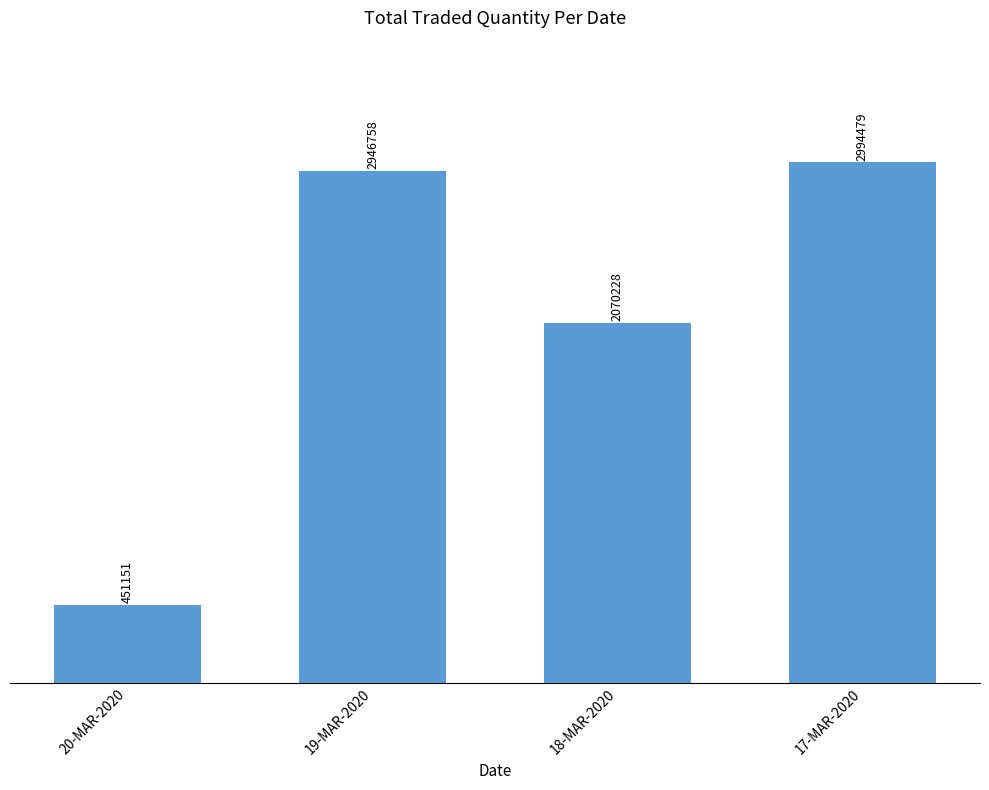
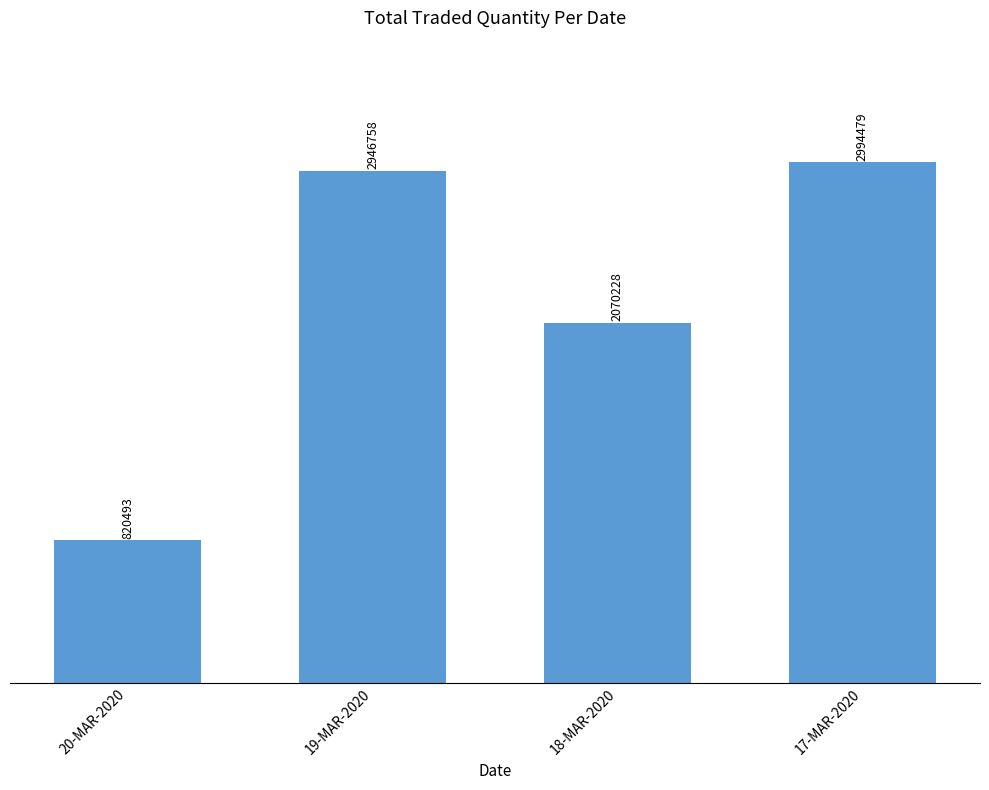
  {
-   "20-MAR-2020": 451151,
+   "20-MAR-2020": 820493,
    "19-MAR-2020": 2946758,
    "18-MAR-2020": 2070228,
    "17-MAR-2020": 2994479
  }
